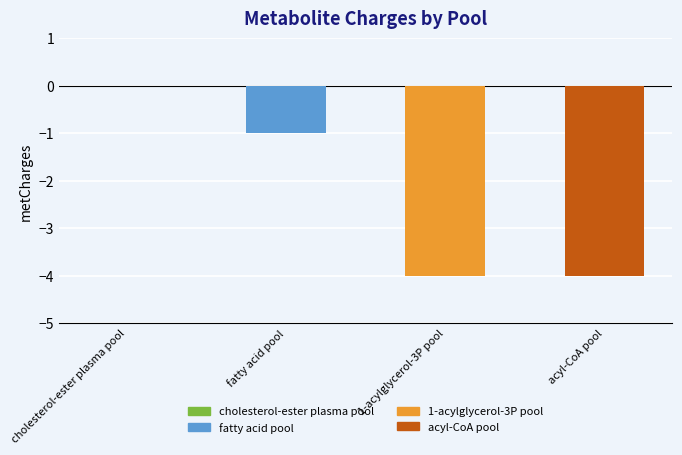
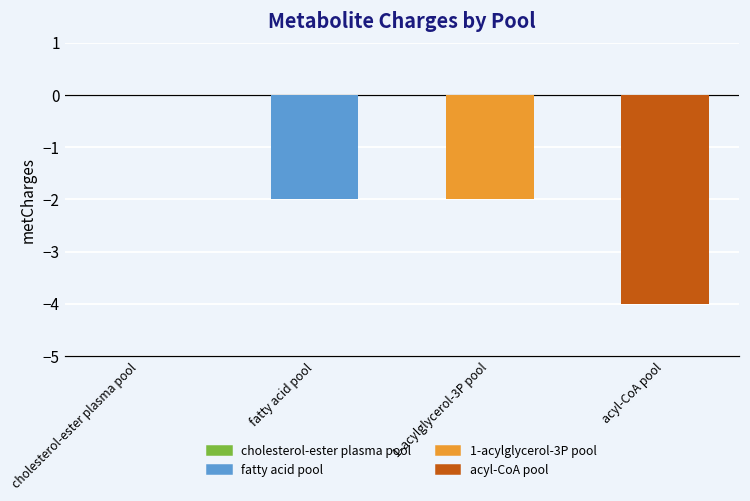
  {
    "cholesterol-ester plasma pool": 0,
-   "fatty acid pool": -1,
-   "1-acylglycerol-3P pool": -4,
+   "fatty acid pool": -2,
+   "1-acylglycerol-3P pool": -2,
    "acyl-CoA pool": -4
  }
